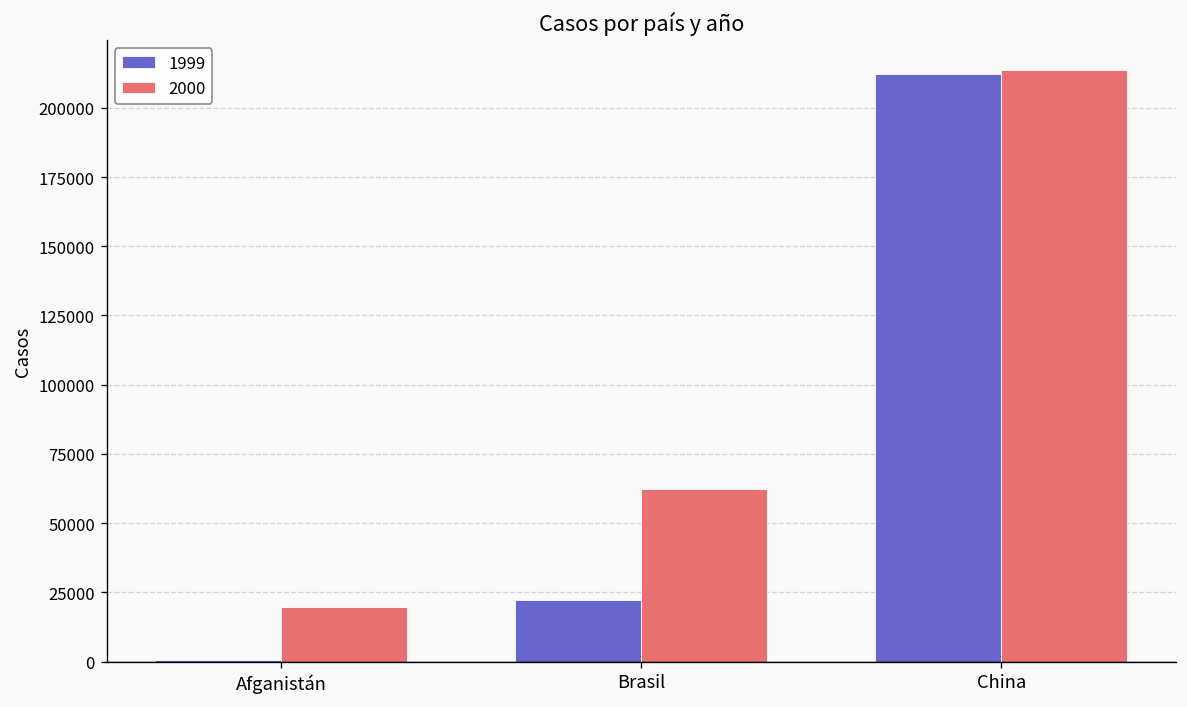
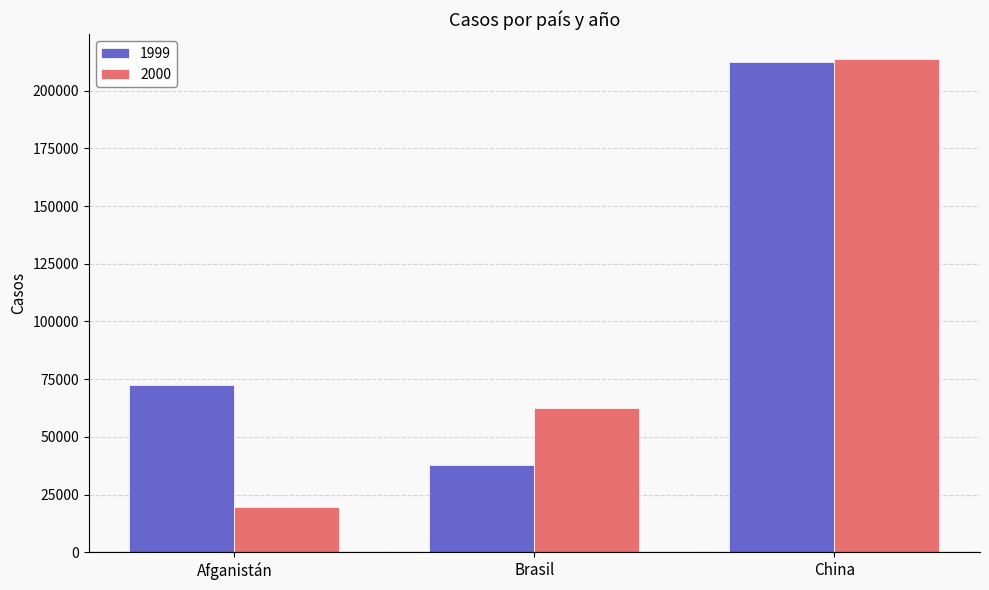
  {
    "1999": {
-     "Afganistán": 1000,
-     "Brasil": 22000,
+     "Afganistán": 72000,
+     "Brasil": 38000,
      "China": 212000
    },
    "2000": {
      "Afganistán": 20000,
      "Brasil": 62000,
      "China": 214000
    }
  }
